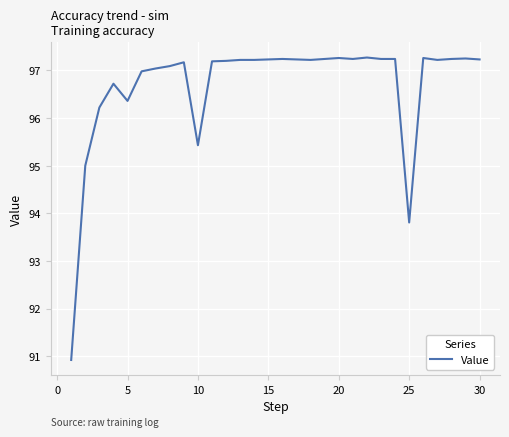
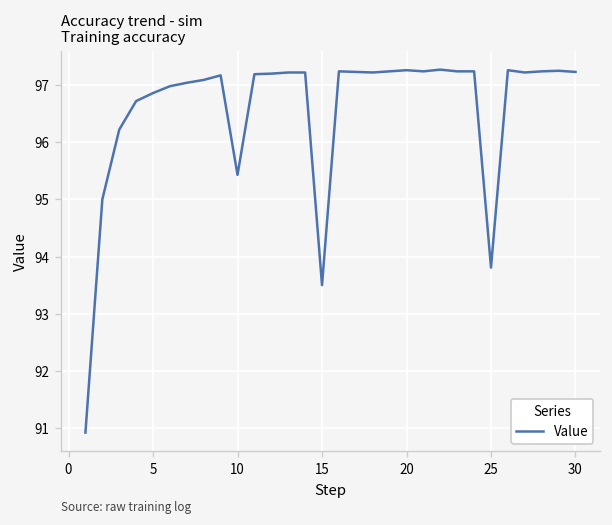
  {
-   "5": 96.4,
+   "5": 96.9,
    "10": 95.4,
-   "15": 97.2,
+   "15": 93.5,
    "20": 97.3,
    "25": 93.8,
    "30": 97.2
  }
